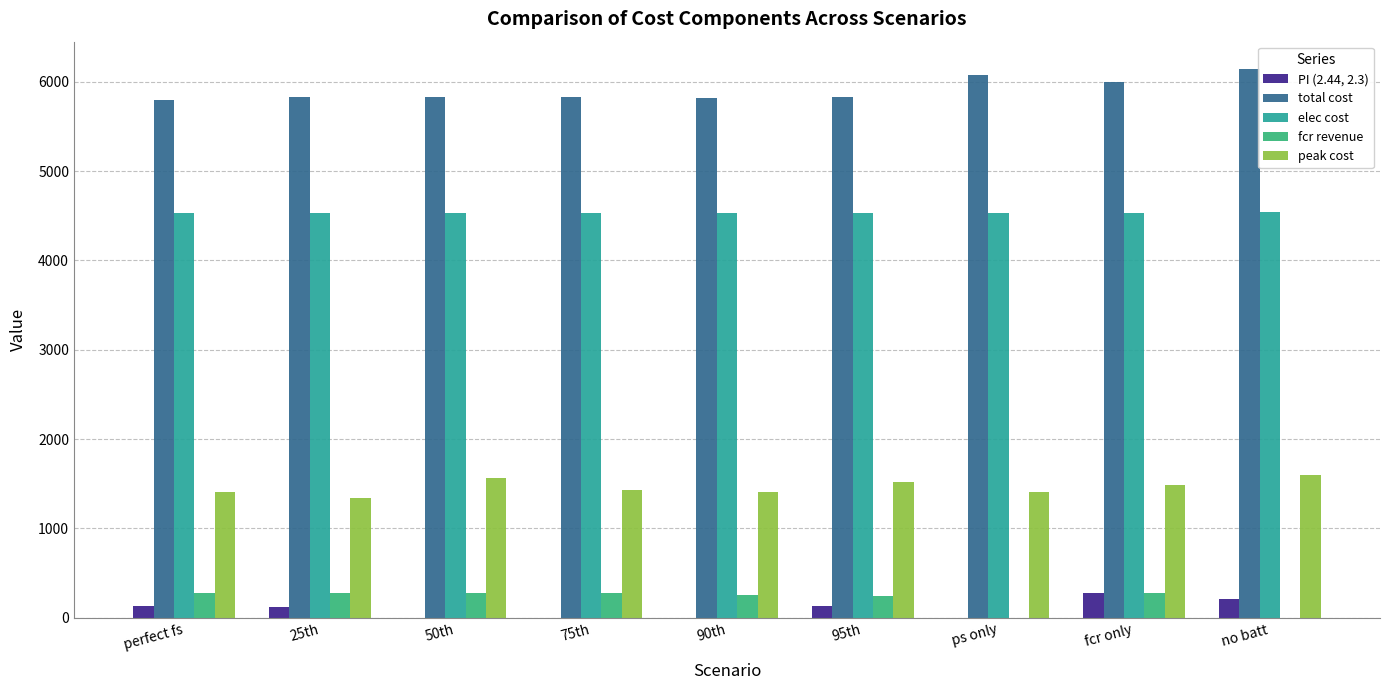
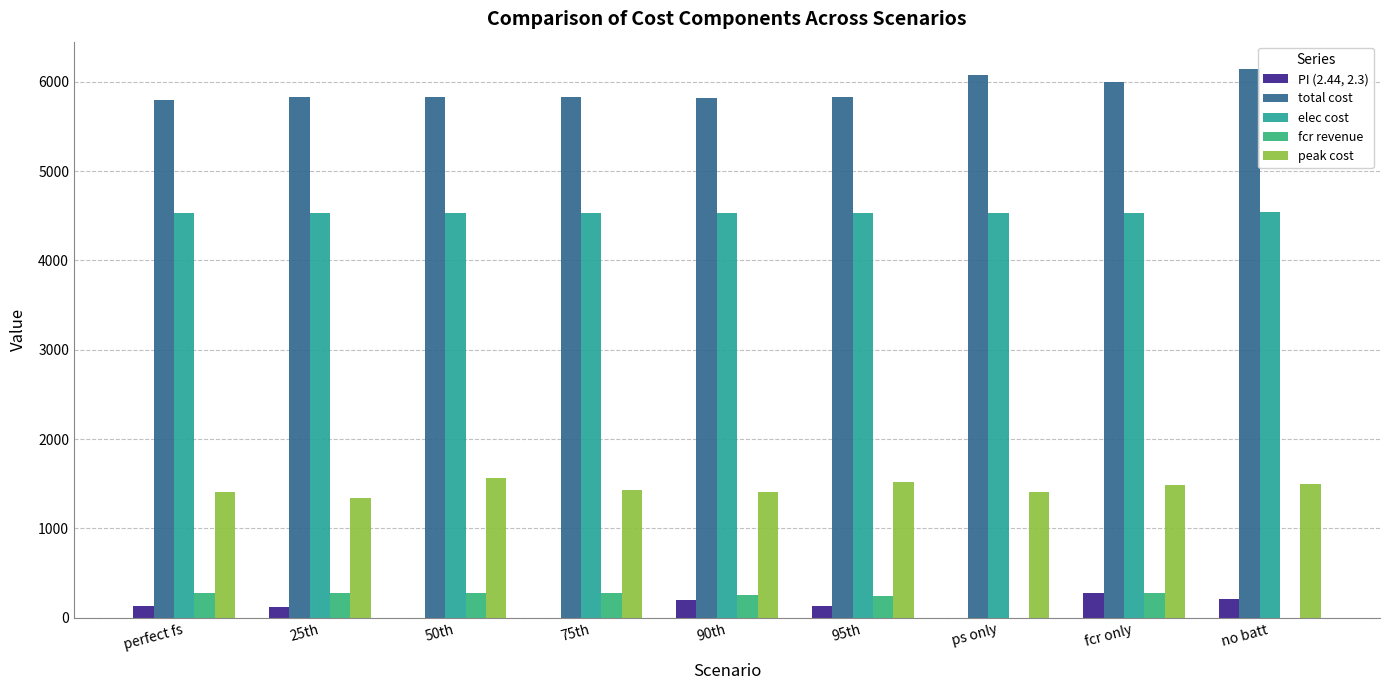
  {
    "PI (2.44, 2.3)": {
      "perfect fs": 100,
      "25th": 100,
-     "90th": 0,
+     "90th": 200,
      "95th": 100,
      "fcr only": 300,
      "no batt": 200
    },
    "total cost": {
      "perfect fs": 5800,
      "25th": 5800,
      "50th": 5800,
      "75th": 5800,
      "90th": 5800,
      "95th": 5800,
      "ps only": 6100,
      "fcr only": 6000,
      "no batt": 6100
    },
    "peak cost": {
      "perfect fs": 1400,
      "25th": 1300,
      "50th": 1600,
      "75th": 1400,
      "90th": 1400,
      "95th": 1500,
      "ps only": 1400,
      "fcr only": 1500,
-     "no batt": 1600
+     "no batt": 1500
    }
  }
